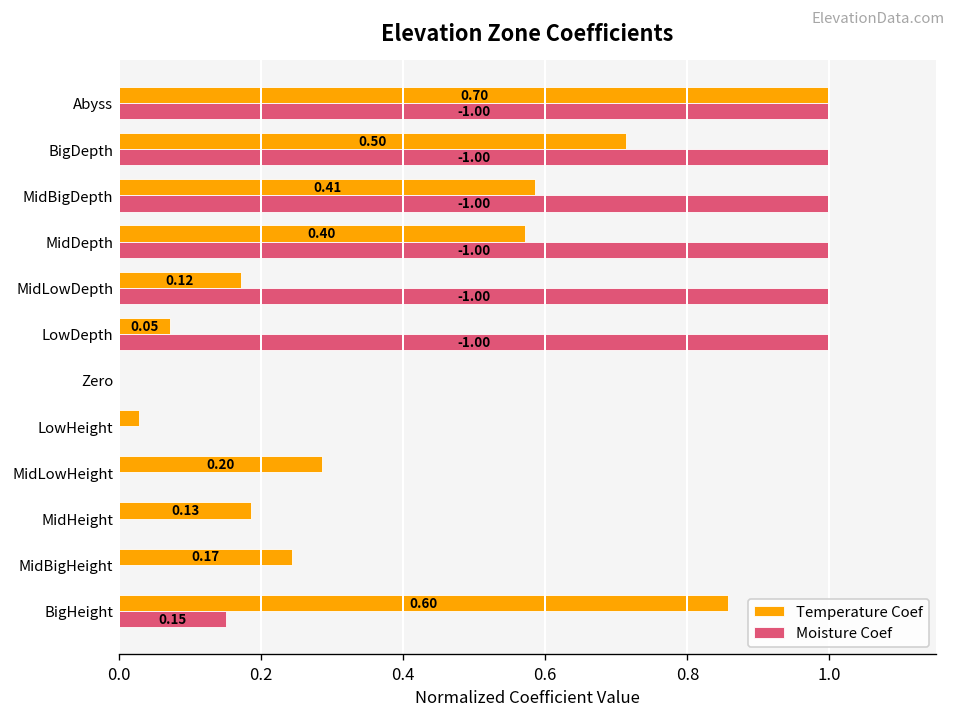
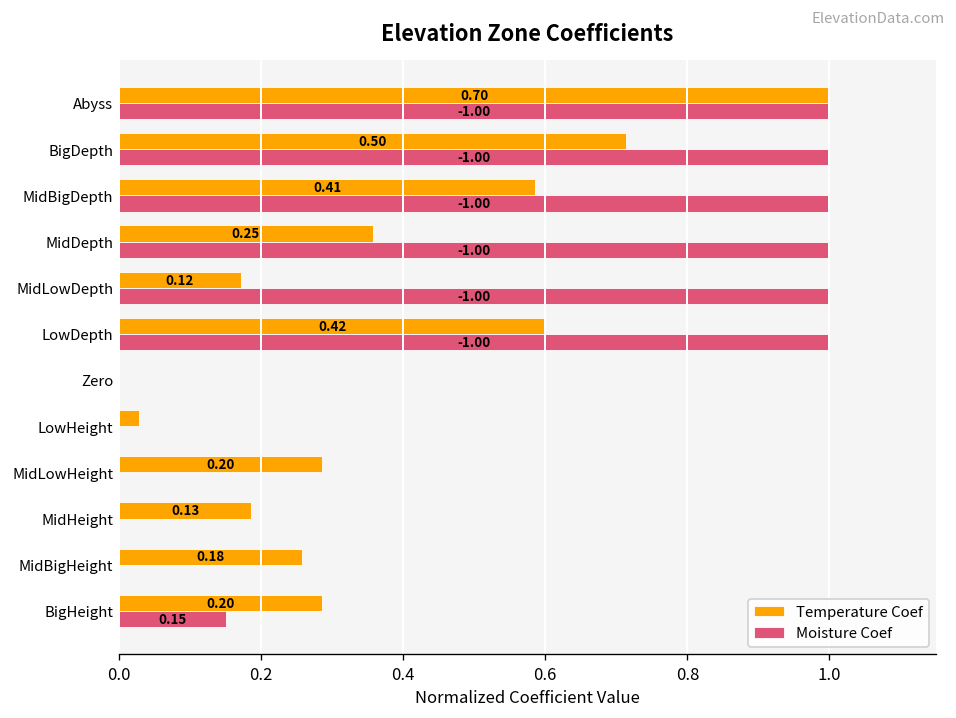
  {
    "Temperature Coef": {
-     "MidDepth": 0.40,
-     "LowDepth": 0.05,
-     "MidBigHeight": 0.17,
-     "BigHeight": 0.60
+     "MidDepth": 0.25,
+     "LowDepth": 0.42,
+     "MidBigHeight": 0.18,
+     "BigHeight": 0.20
    },
    "Moisture Coef": {
      "BigHeight": 0.15
    }
  }
